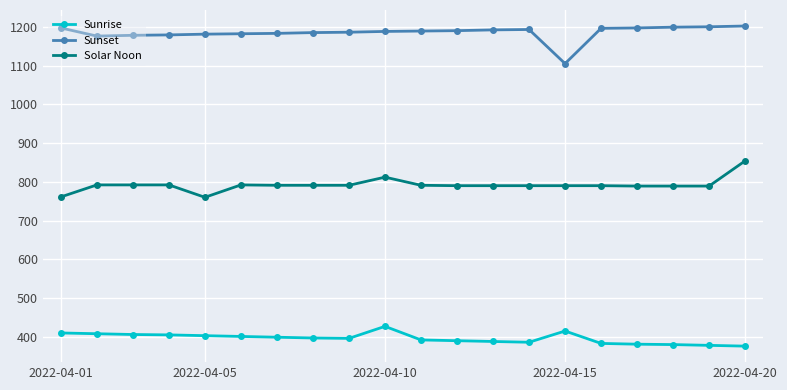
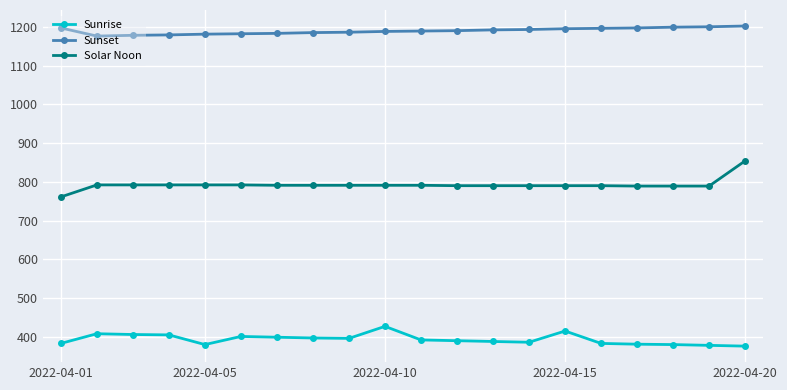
  {
    "Sunrise": {
-     "2022-04-01": 410,
-     "2022-04-05": 400,
+     "2022-04-01": 380,
+     "2022-04-05": 380,
      "2022-04-10": 430,
      "2022-04-15": 420,
      "2022-04-20": 380
    },
    "Sunset": {
      "2022-04-05": 1180,
      "2022-04-10": 1190,
-     "2022-04-15": 1110,
+     "2022-04-15": 1200,
      "2022-04-20": 1200
    },
    "Solar Noon": {
      "2022-04-01": 760,
-     "2022-04-05": 760,
-     "2022-04-10": 810,
+     "2022-04-05": 790,
+     "2022-04-10": 790,
      "2022-04-15": 790,
      "2022-04-20": 850
    }
  }
